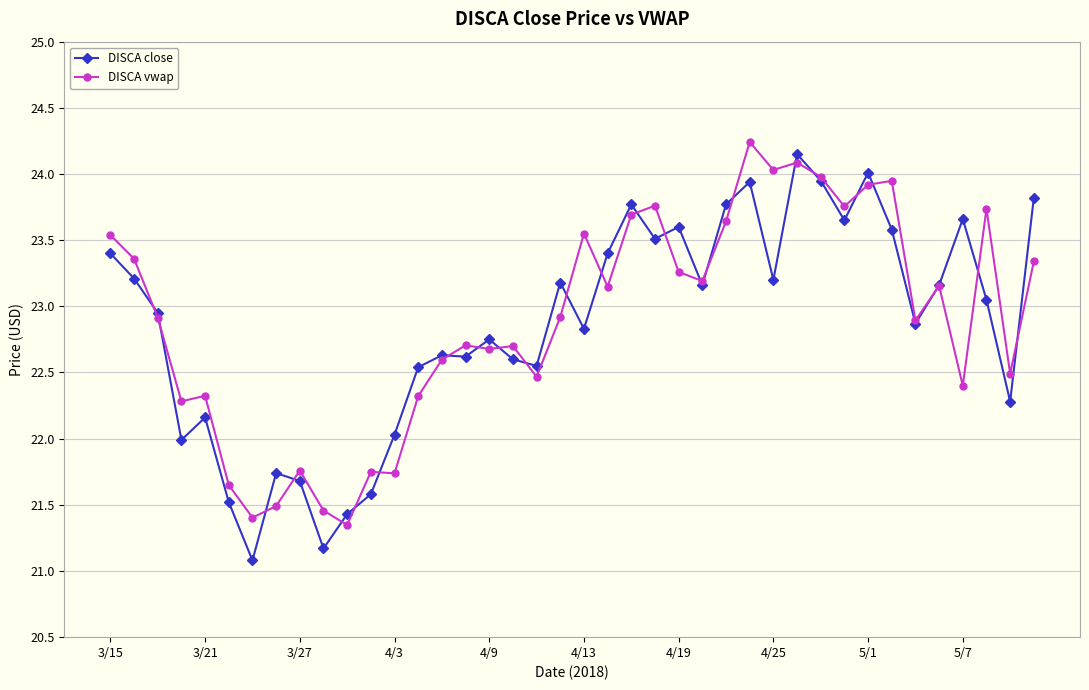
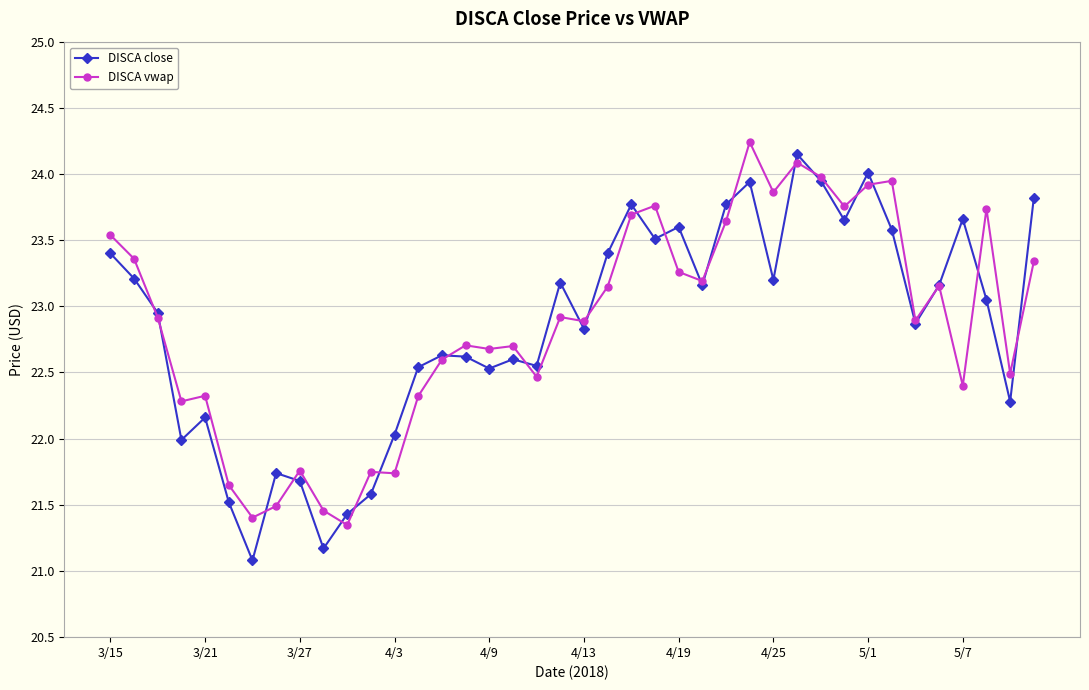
  {
    "DISCA close": {
      "3/15": 23.40,
      "3/21": 22.16,
      "3/27": 21.68,
      "4/3": 22.03,
-     "4/9": 22.75,
+     "4/9": 22.53,
      "4/13": 22.83,
      "4/19": 23.60,
      "4/25": 23.20,
      "5/1": 24.01,
      "5/7": 23.66
    },
    "DISCA vwap": {
      "3/15": 23.54,
      "3/21": 22.32,
      "3/27": 21.76,
      "4/3": 21.74,
      "4/9": 22.68,
-     "4/13": 23.55,
+     "4/13": 22.89,
      "4/19": 23.26,
-     "4/25": 24.03,
+     "4/25": 23.86,
      "5/1": 23.92,
      "5/7": 22.40
    }
  }
